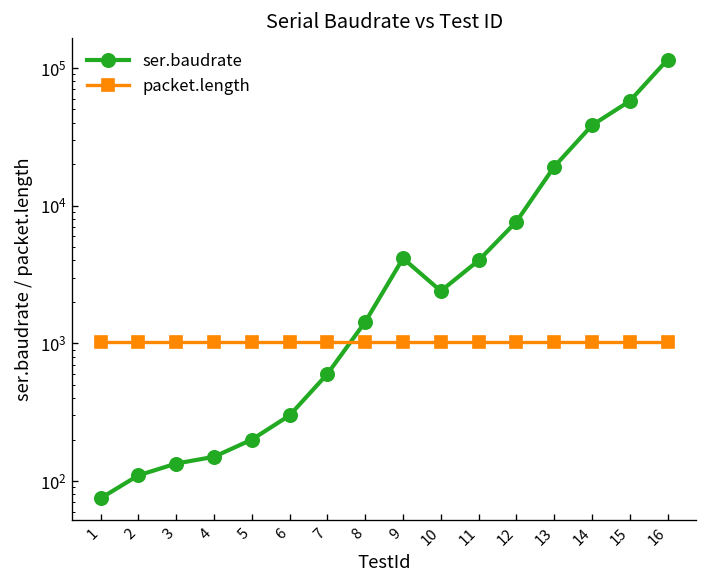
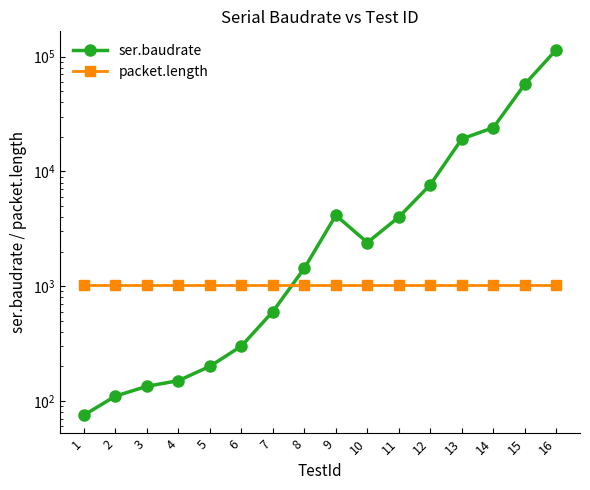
  {
    "ser.baudrate": {
      "1": 80,
      "2": 110,
      "3": 130,
      "4": 150,
      "5": 200,
      "6": 300,
      "7": 600,
      "8": 1400,
      "9": 4100,
      "10": 2400,
      "11": 4000,
      "12": 8000,
      "13": 19000,
-     "14": 38000,
+     "14": 24000,
      "15": 60000,
      "16": 120000
    },
    "packet.length": {
      "1": 1000,
      "2": 1000,
      "3": 1000,
      "4": 1000,
      "5": 1000,
      "6": 1000,
      "7": 1000,
      "8": 1000,
      "9": 1000,
      "10": 1000,
      "11": 1000,
      "12": 1000,
      "13": 1000,
      "14": 1000,
      "15": 1000,
      "16": 1000
    }
  }
